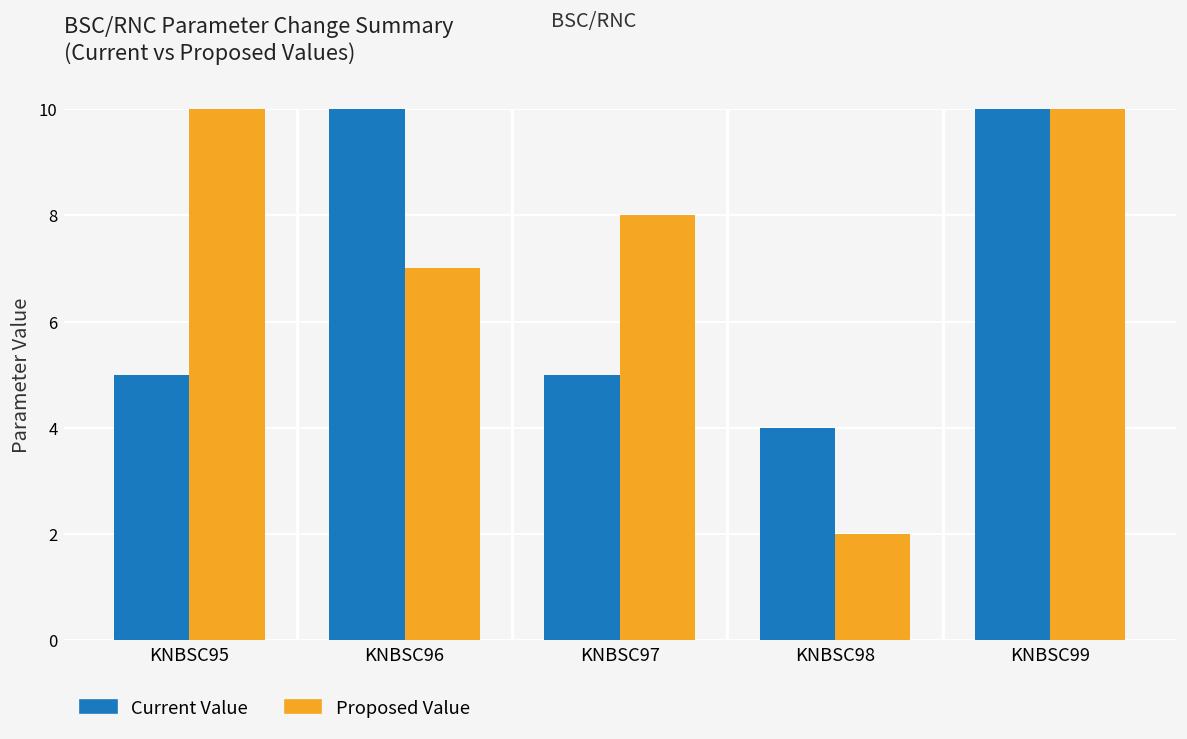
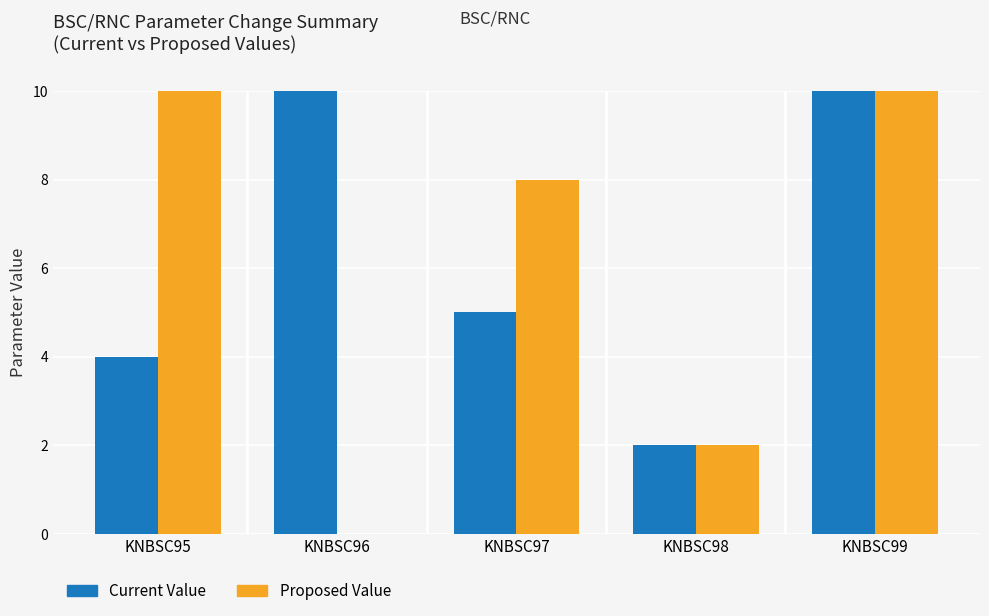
  {
    "Current Value": {
-     "KNBSC95": 5,
+     "KNBSC95": 4,
      "KNBSC97": 5,
-     "KNBSC98": 4
+     "KNBSC98": 2
    },
    "Proposed Value": {
      "KNBSC95": 10,
-     "KNBSC96": 7,
+     "KNBSC96": 0,
      "KNBSC97": 8,
      "KNBSC98": 2
    }
  }
